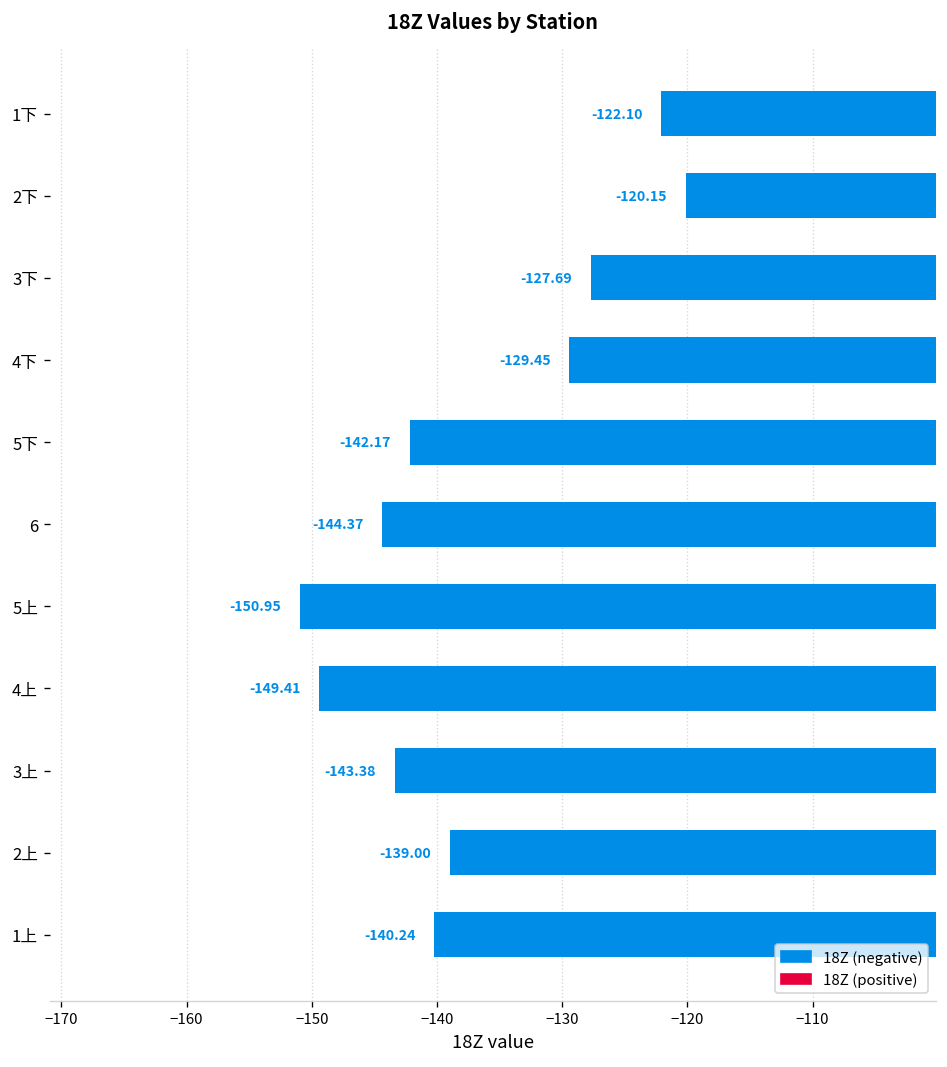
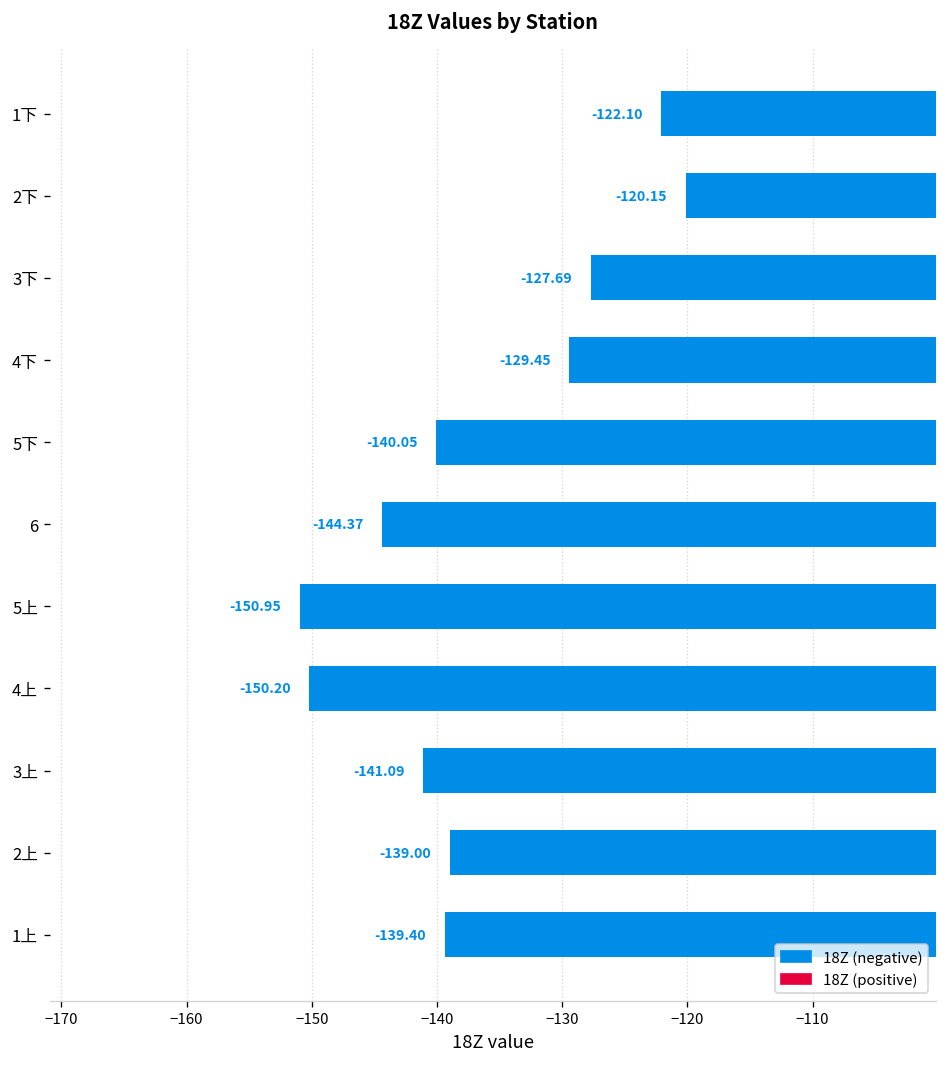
  {
    "1下": -122.10,
    "2下": -120.15,
    "3下": -127.69,
    "4下": -129.45,
-   "5下": -142.17,
+   "5下": -140.05,
    "6": -144.37,
    "5上": -150.95,
-   "4上": -149.41,
-   "3上": -143.38,
+   "4上": -150.20,
+   "3上": -141.09,
    "2上": -139.00,
-   "1上": -140.24
+   "1上": -139.40
  }
